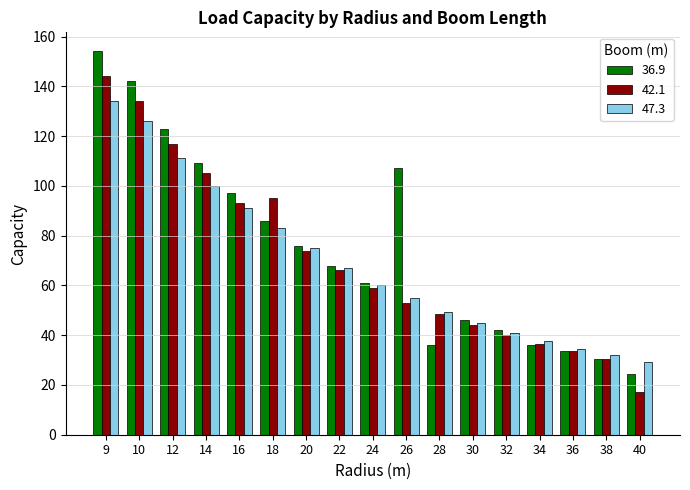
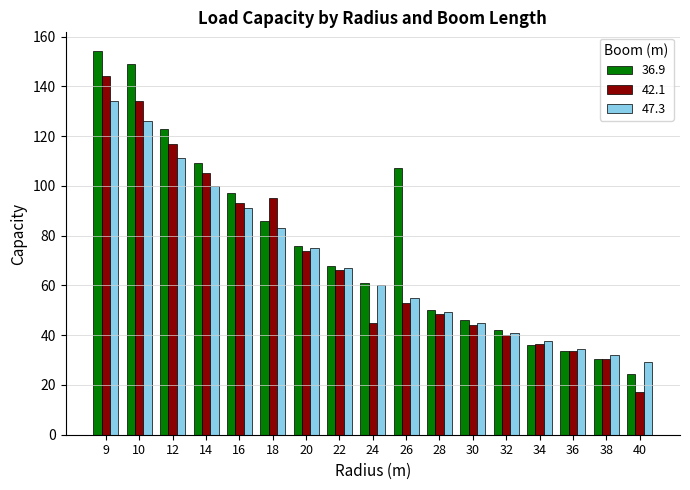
  {
    "36.9": {
      "9": 154,
-     "10": 142,
+     "10": 149,
      "12": 123,
      "14": 109,
      "16": 97,
      "18": 86,
      "20": 76,
      "22": 68,
      "24": 61,
      "26": 107,
-     "28": 36,
+     "28": 50,
      "30": 46,
      "32": 42,
      "34": 36,
      "36": 34,
      "38": 31,
      "40": 25
    },
    "42.1": {
      "9": 144,
      "10": 134,
      "12": 117,
      "14": 105,
      "16": 93,
      "18": 95,
      "20": 74,
      "22": 66,
-     "24": 59,
+     "24": 45,
      "26": 53,
      "28": 49,
      "30": 44,
      "32": 40,
      "34": 37,
      "36": 34,
      "38": 31,
      "40": 17
    },
    "47.3": {
      "9": 134,
      "10": 126,
      "12": 111,
      "14": 100,
      "16": 91,
      "18": 83,
      "20": 75,
      "22": 67,
      "24": 60,
      "26": 55,
      "28": 50,
      "30": 45,
      "32": 41,
      "34": 38,
      "36": 35,
      "38": 32,
      "40": 29
    }
  }
